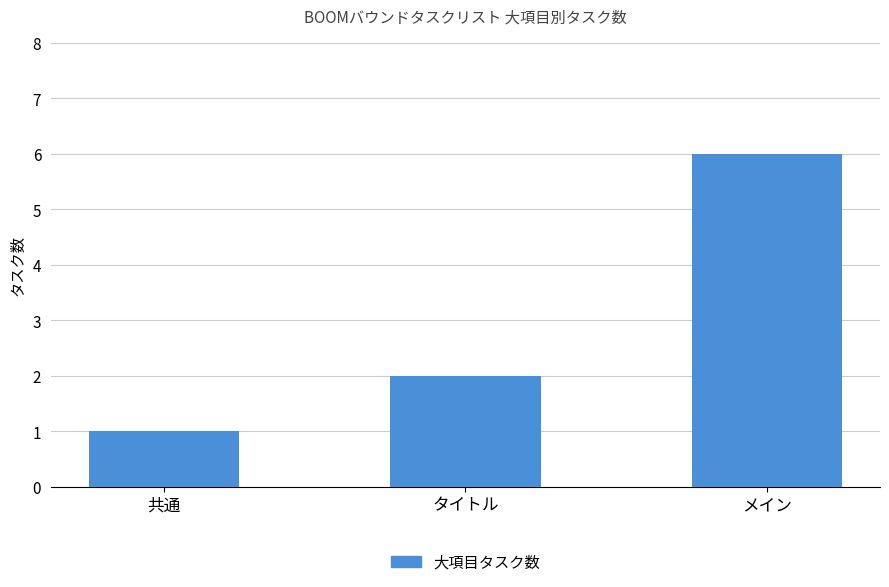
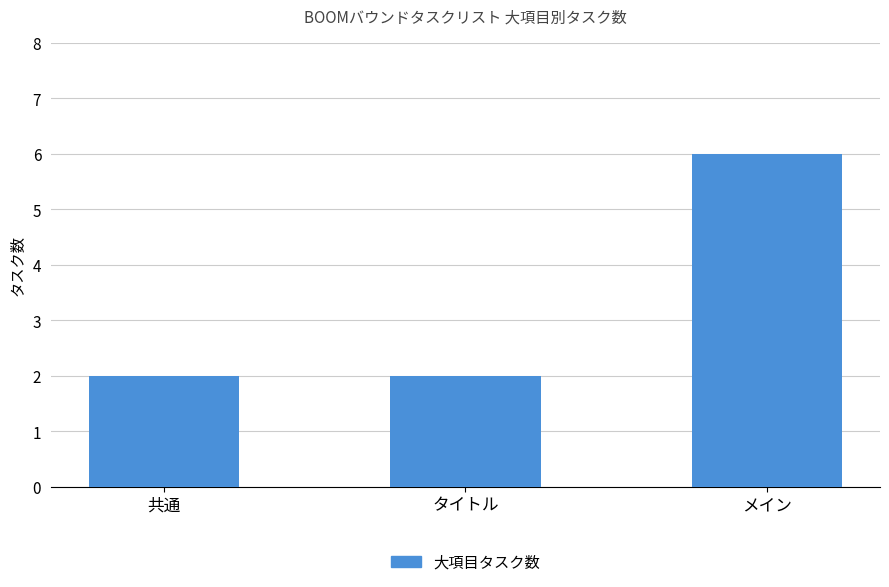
  {
-   "共通": 1,
+   "共通": 2,
    "タイトル": 2,
    "メイン": 6
  }
